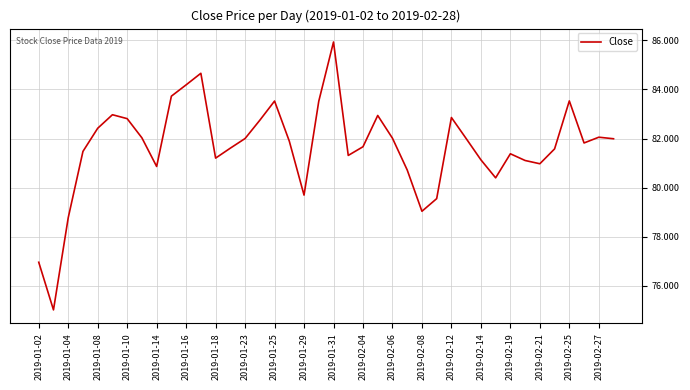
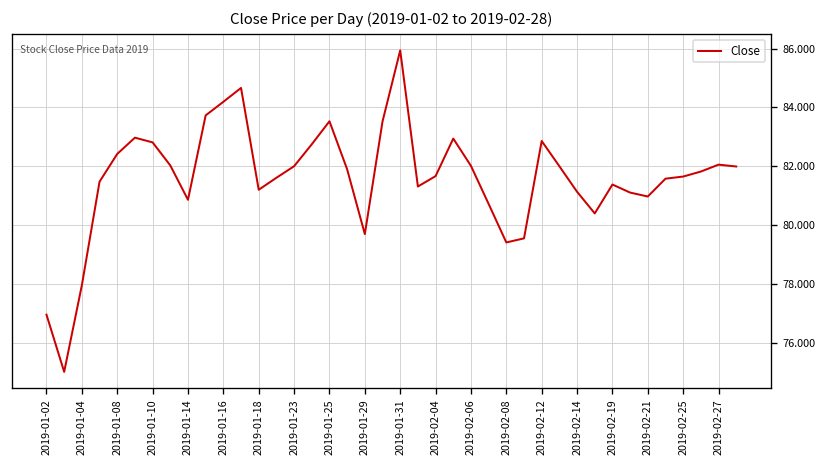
  {
    "2019-01-02": 77.0,
-   "2019-01-04": 78.8,
+   "2019-01-04": 78.0,
    "2019-01-08": 82.4,
    "2019-01-10": 82.8,
    "2019-01-14": 80.9,
    "2019-01-16": 84.2,
    "2019-01-18": 81.2,
    "2019-01-23": 82.0,
    "2019-01-25": 83.5,
    "2019-01-29": 79.7,
    "2019-01-31": 85.9,
    "2019-02-04": 81.7,
    "2019-02-06": 82.0,
-   "2019-02-08": 79.0,
+   "2019-02-08": 79.4,
    "2019-02-12": 82.9,
    "2019-02-14": 81.1,
    "2019-02-19": 81.4,
    "2019-02-21": 81.0,
-   "2019-02-25": 83.5,
+   "2019-02-25": 81.7,
    "2019-02-27": 82.1
  }
